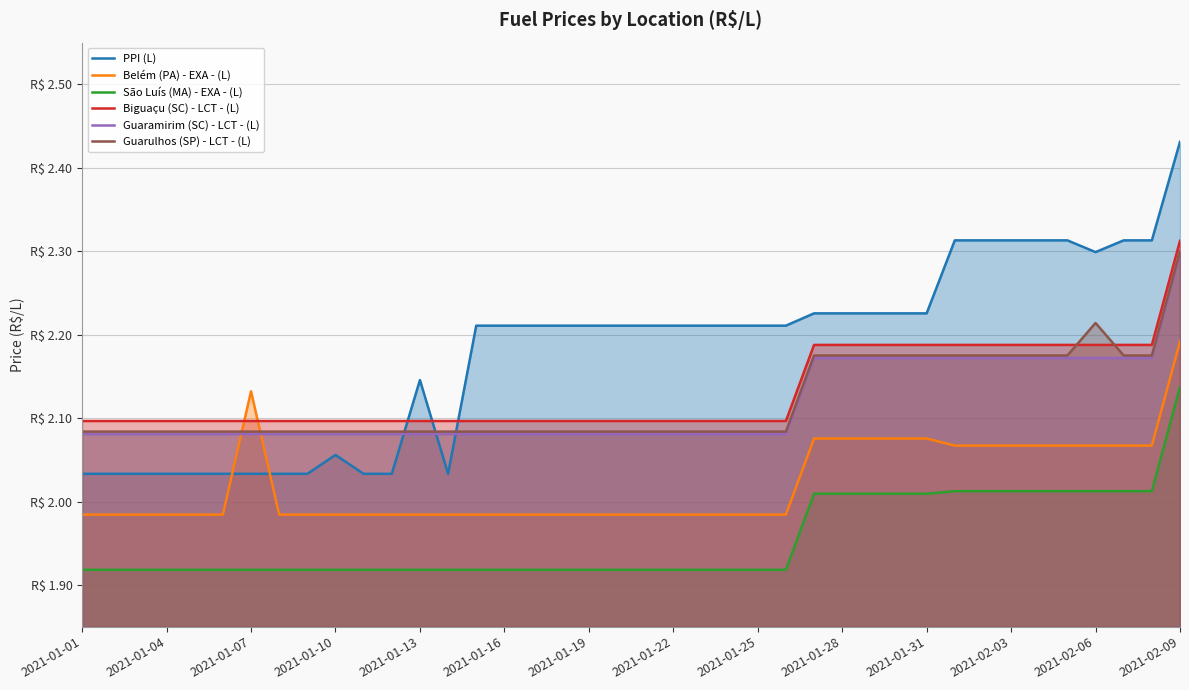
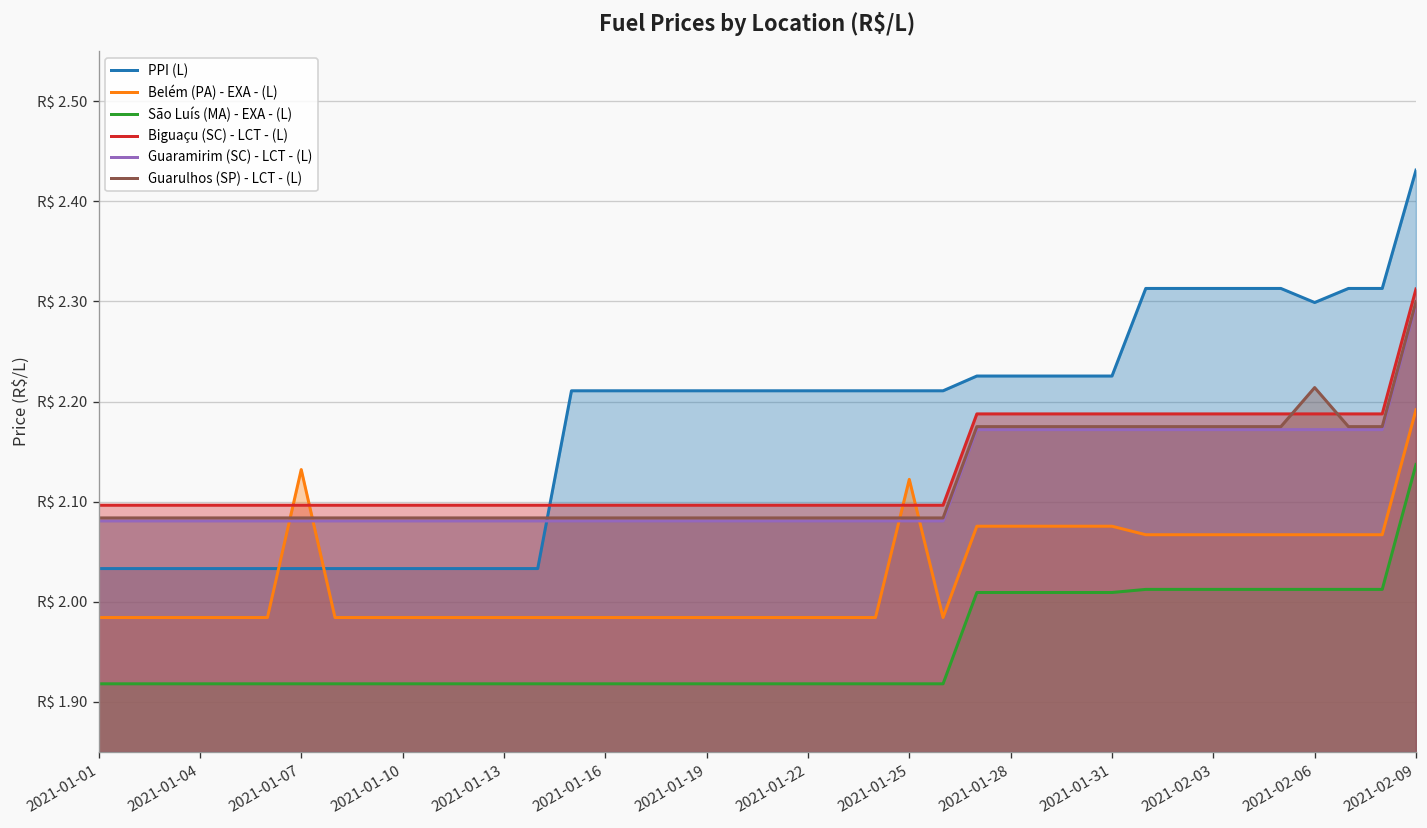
  {
    "PPI (L)": {
      "2021-01-01": "R$ 2.03",
      "2021-01-04": "R$ 2.03",
      "2021-01-07": "R$ 2.03",
-     "2021-01-10": "R$ 2.06",
-     "2021-01-13": "R$ 2.15",
+     "2021-01-10": "R$ 2.03",
+     "2021-01-13": "R$ 2.03",
      "2021-01-16": "R$ 2.21",
      "2021-01-19": "R$ 2.21",
      "2021-01-22": "R$ 2.21",
      "2021-01-25": "R$ 2.21",
      "2021-01-28": "R$ 2.23",
      "2021-01-31": "R$ 2.23",
      "2021-02-03": "R$ 2.31",
      "2021-02-06": "R$ 2.30",
      "2021-02-09": "R$ 2.43"
    },
    "Belém (PA) - EXA - (L)": {
      "2021-01-01": "R$ 1.98",
      "2021-01-04": "R$ 1.98",
      "2021-01-07": "R$ 2.13",
      "2021-01-10": "R$ 1.98",
      "2021-01-13": "R$ 1.98",
      "2021-01-16": "R$ 1.98",
      "2021-01-19": "R$ 1.98",
      "2021-01-22": "R$ 1.98",
-     "2021-01-25": "R$ 1.98",
+     "2021-01-25": "R$ 2.12",
      "2021-01-28": "R$ 2.08",
      "2021-01-31": "R$ 2.08",
      "2021-02-03": "R$ 2.07",
      "2021-02-06": "R$ 2.07",
      "2021-02-09": "R$ 2.19"
    },
    "São Luís (MA) - EXA - (L)": {
      "2021-01-01": "R$ 1.92",
      "2021-01-04": "R$ 1.92",
      "2021-01-07": "R$ 1.92",
      "2021-01-10": "R$ 1.92",
      "2021-01-13": "R$ 1.92",
      "2021-01-16": "R$ 1.92",
      "2021-01-19": "R$ 1.92",
      "2021-01-22": "R$ 1.92",
      "2021-01-25": "R$ 1.92",
      "2021-01-28": "R$ 2.01",
      "2021-01-31": "R$ 2.01",
      "2021-02-03": "R$ 2.01",
      "2021-02-06": "R$ 2.01",
      "2021-02-09": "R$ 2.14"
    },
    "Biguaçu (SC) - LCT - (L)": {
      "2021-01-01": "R$ 2.10",
      "2021-01-04": "R$ 2.10",
      "2021-01-07": "R$ 2.10",
      "2021-01-10": "R$ 2.10",
      "2021-01-13": "R$ 2.10",
      "2021-01-16": "R$ 2.10",
      "2021-01-19": "R$ 2.10",
      "2021-01-22": "R$ 2.10",
      "2021-01-25": "R$ 2.10",
      "2021-01-28": "R$ 2.19",
      "2021-01-31": "R$ 2.19",
      "2021-02-03": "R$ 2.19",
      "2021-02-06": "R$ 2.19",
      "2021-02-09": "R$ 2.31"
    },
    "Guaramirim (SC) - LCT - (L)": {
      "2021-02-06": "R$ 2.17"
    },
    "Guarulhos (SP) - LCT - (L)": {
      "2021-02-06": "R$ 2.21"
    }
  }
